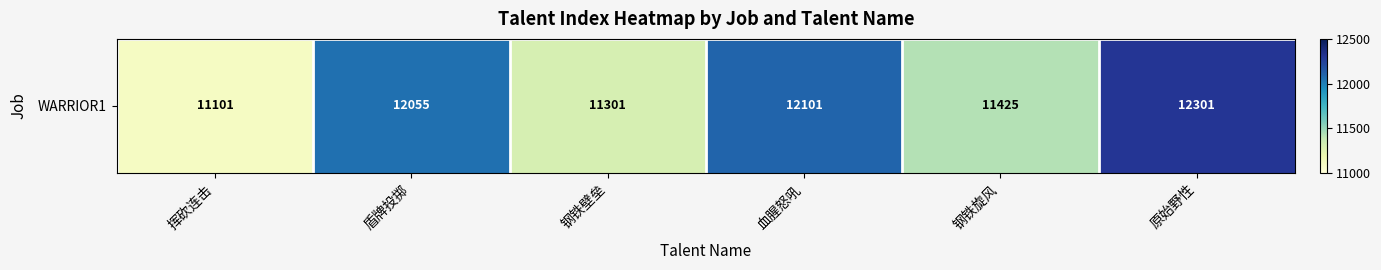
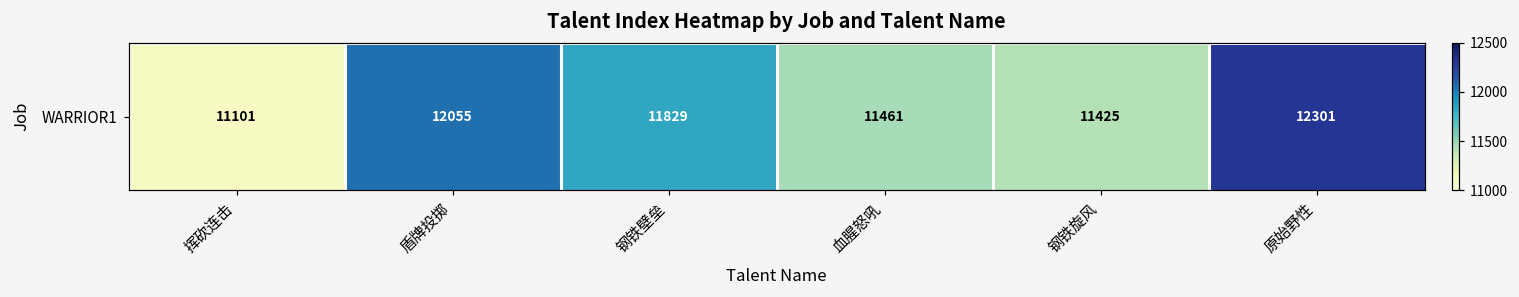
  {
    "WARRIOR1": {
      "挥砍连击": 11101,
      "盾牌投掷": 12055,
-     "钢铁壁垒": 11301,
-     "血腥怒吼": 12101,
+     "钢铁壁垒": 11829,
+     "血腥怒吼": 11461,
      "钢铁旋风": 11425,
      "原始野性": 12301
    }
  }
